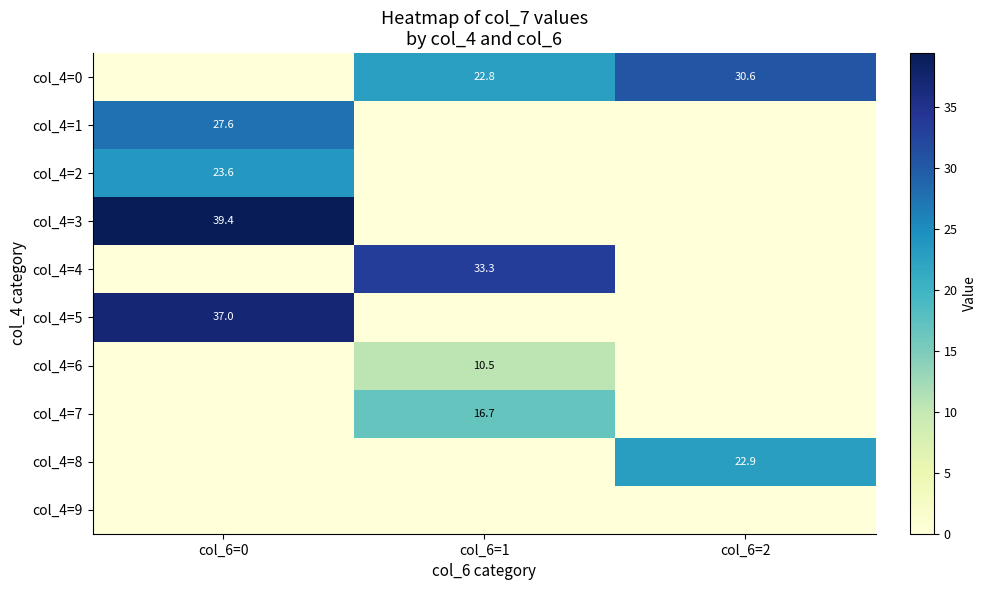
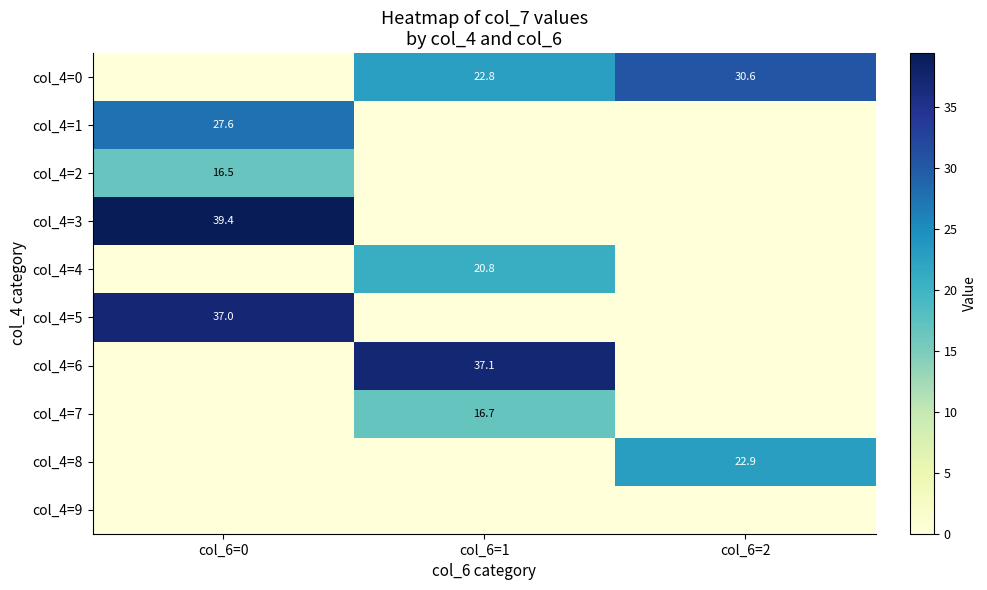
  {
    "col_4=0": {
      "col_6=1": 22.8,
      "col_6=2": 30.6
    },
    "col_4=1": {
      "col_6=0": 27.6
    },
    "col_4=2": {
-     "col_6=0": 23.6
+     "col_6=0": 16.5
    },
    "col_4=3": {
      "col_6=0": 39.4
    },
    "col_4=4": {
-     "col_6=1": 33.3
+     "col_6=1": 20.8
    },
    "col_4=5": {
      "col_6=0": 37.0
    },
    "col_4=6": {
-     "col_6=1": 10.5
+     "col_6=1": 37.1
    },
    "col_4=7": {
      "col_6=1": 16.7
    },
    "col_4=8": {
      "col_6=2": 22.9
    }
  }
